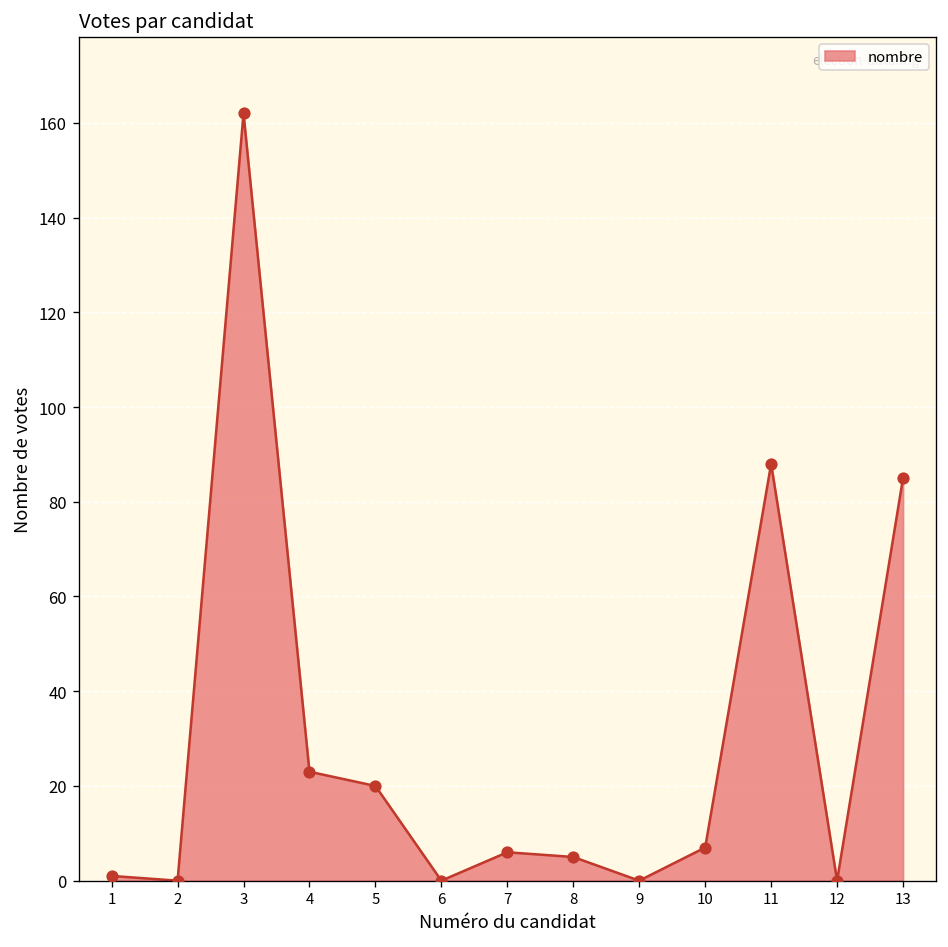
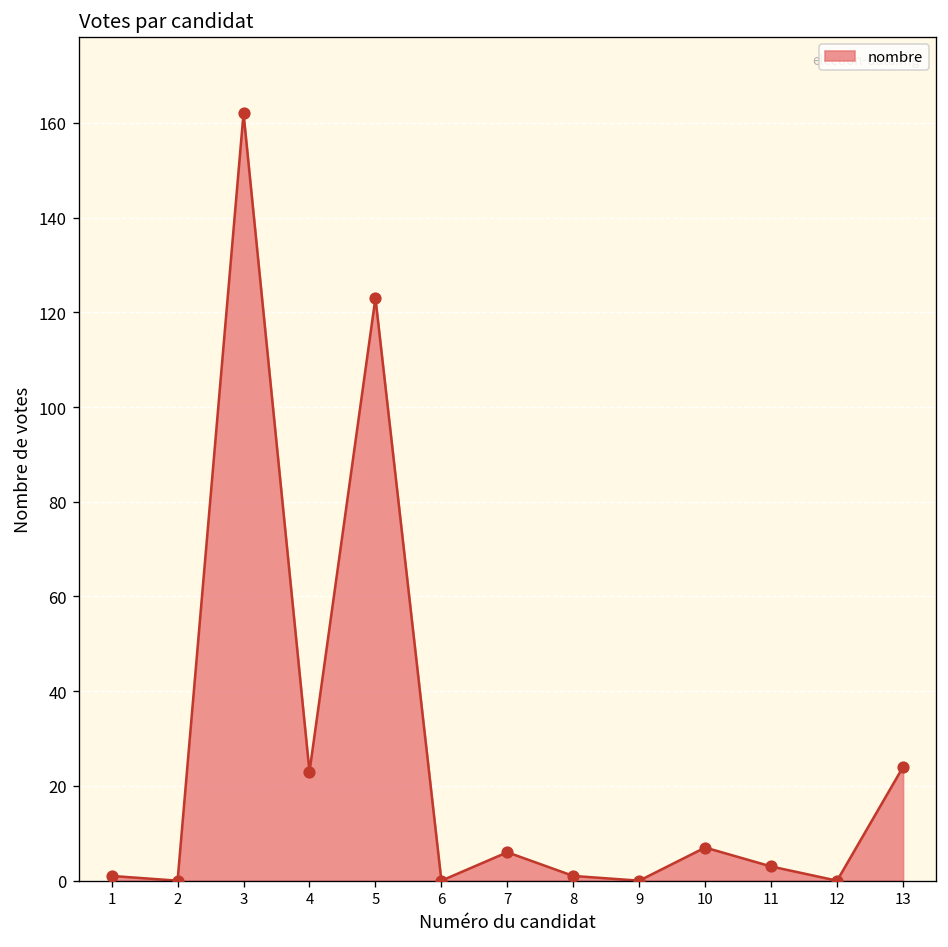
  {
    "1": 1,
    "2": 0,
    "3": 162,
    "4": 23,
-   "5": 20,
+   "5": 123,
    "6": 0,
    "7": 6,
-   "8": 5,
+   "8": 1,
    "9": 0,
    "10": 7,
-   "11": 88,
+   "11": 3,
    "12": 0,
-   "13": 85
+   "13": 24
  }
